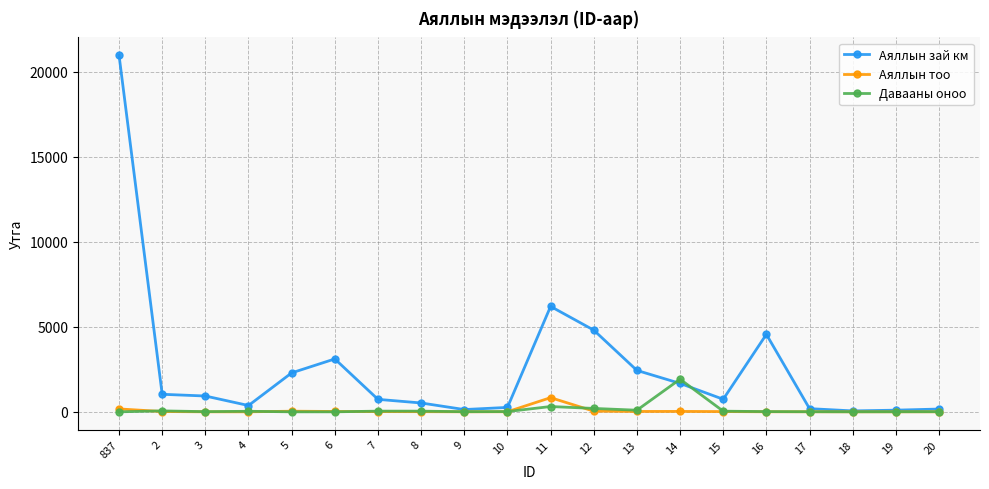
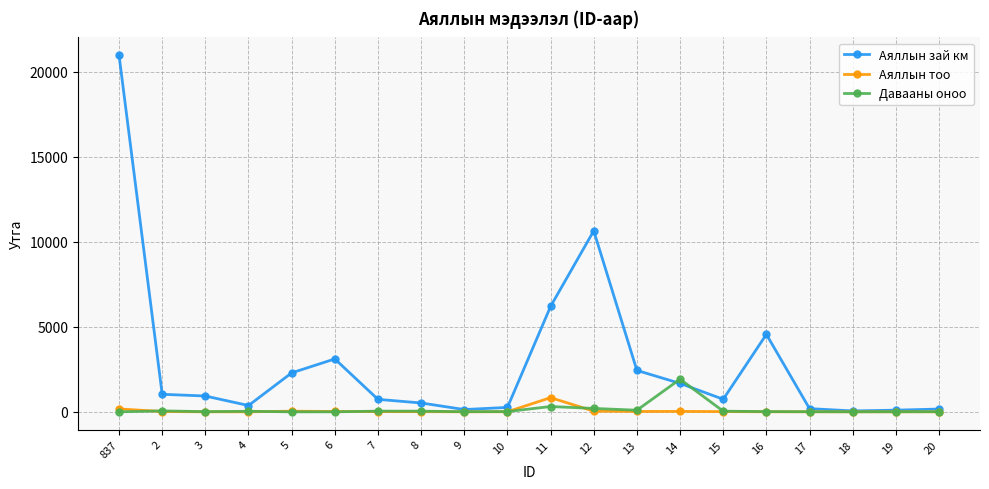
  {
    "Аяллын зай км": {
      "837": 21000,
      "2": 1000,
      "3": 900,
      "4": 400,
      "5": 2300,
      "6": 3100,
      "7": 700,
      "8": 500,
      "10": 300,
      "11": 6200,
-     "12": 4800,
+     "12": 10700,
      "13": 2400,
      "14": 1700,
      "15": 700,
      "16": 4600,
      "17": 200,
      "20": 200
    },
    "Аяллын тоо": {
      "837": 200,
      "11": 800,
      "12": 0,
      "14": 0
    },
    "Давааны оноо": {
      "837": 0,
      "11": 300,
      "12": 200,
      "14": 1900
    }
  }
